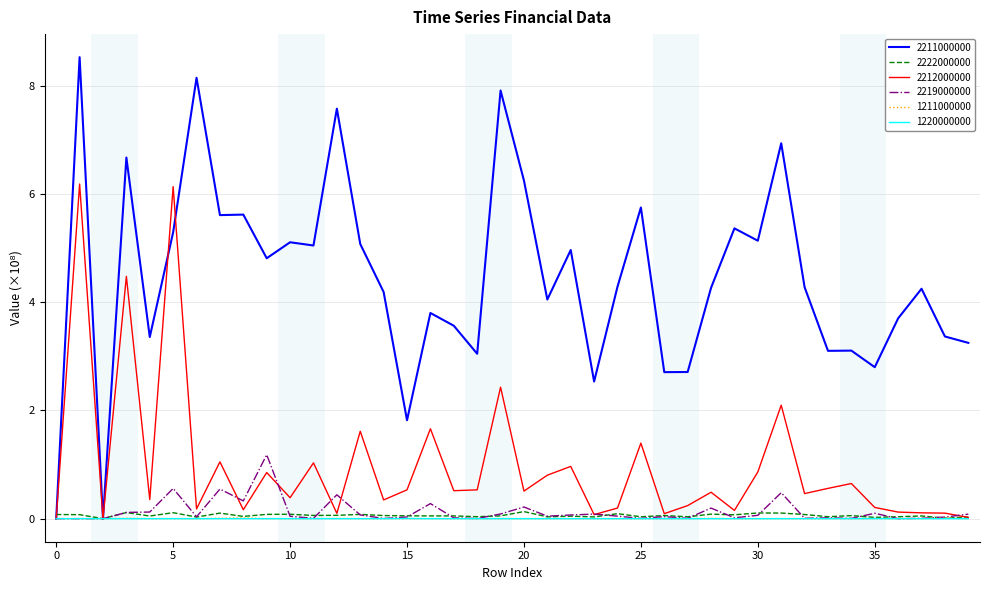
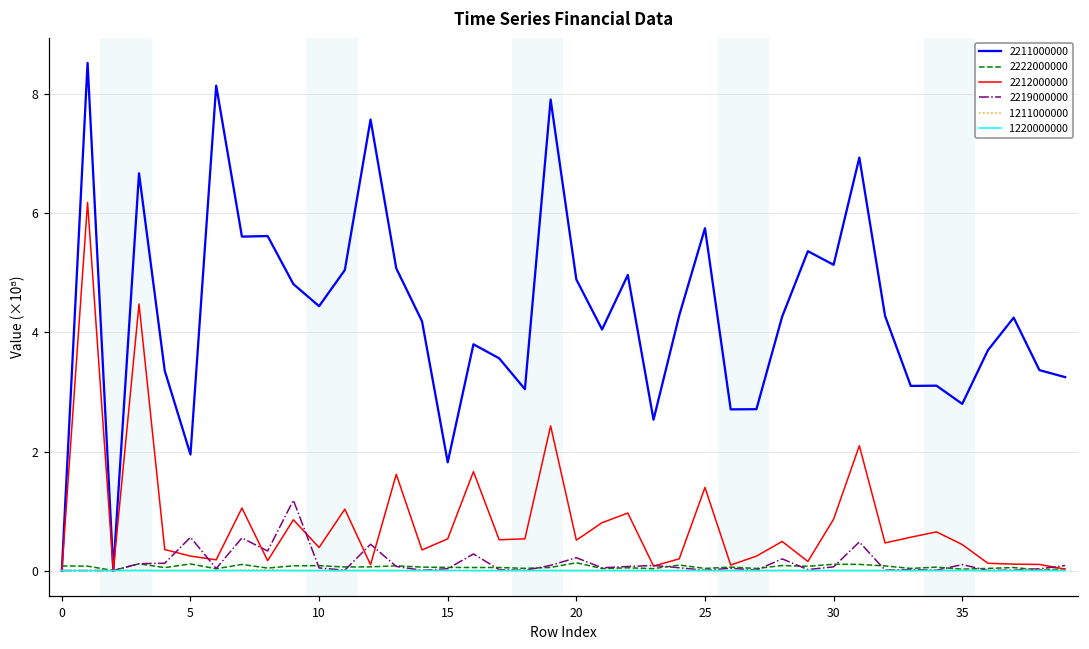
  {
    "2211000000": {
-     "5": 5.3,
-     "10": 5.1,
+     "5": 2.0,
+     "10": 4.4,
      "15": 1.8,
-     "20": 6.2,
+     "20": 4.9,
      "25": 5.8,
      "30": 5.1,
      "35": 2.8
    },
    "2222000000": {
      "0": 0.1,
      "5": 0.1,
      "20": 0.1
    },
    "2212000000": {
-     "5": 6.1,
+     "5": 0.2,
      "10": 0.4,
      "15": 0.5,
      "20": 0.5,
      "25": 1.4,
      "30": 0.9,
-     "35": 0.2
+     "35": 0.4
    },
    "2219000000": {
      "5": 0.6,
      "20": 0.2,
      "35": 0.1
    }
  }
